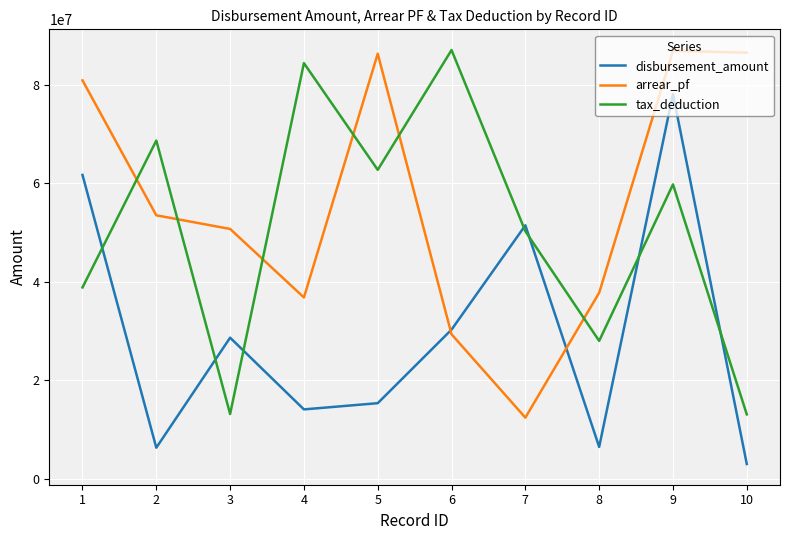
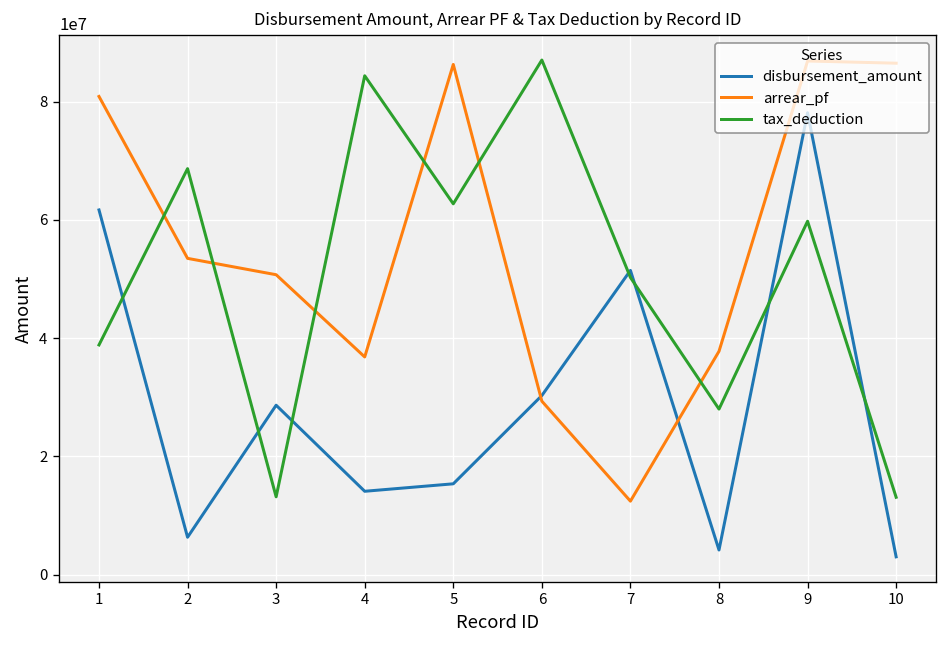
  {
    "disbursement_amount": {
      "1": 62000000,
      "2": 6000000,
      "3": 29000000,
      "4": 14000000,
      "5": 15000000,
      "6": 30000000,
      "7": 51000000,
-     "8": 6000000,
+     "8": 4000000,
      "10": 3000000
    },
    "arrear_pf": {
      "1": 81000000,
      "2": 53000000,
      "3": 51000000,
      "4": 37000000,
      "5": 86000000,
      "6": 29000000,
      "7": 12000000,
      "8": 38000000
    },
    "tax_deduction": {
      "1": 39000000,
      "2": 69000000,
      "3": 13000000,
      "4": 84000000,
      "5": 63000000,
      "6": 87000000,
      "7": 50000000,
      "8": 28000000,
      "9": 60000000,
      "10": 13000000
    }
  }
